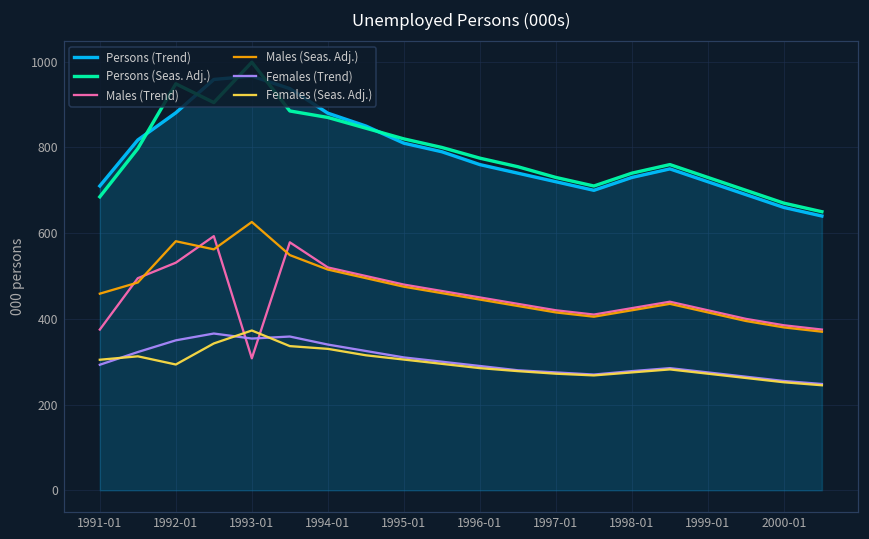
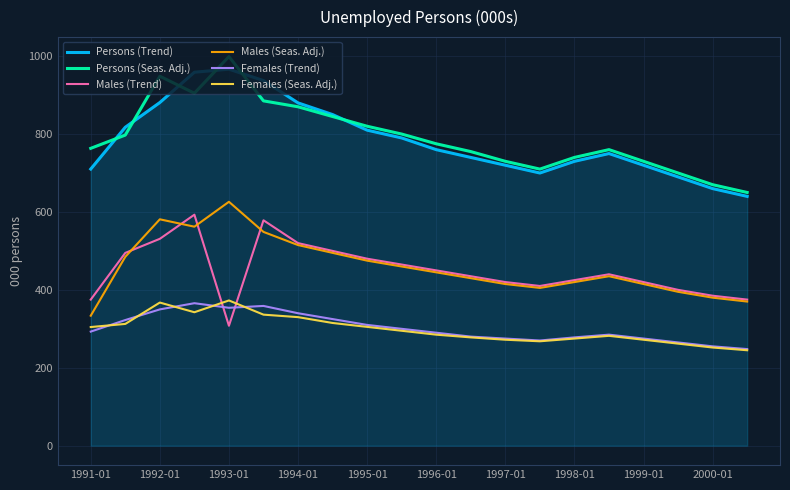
  {
    "Persons (Trend)": {
      "1991-01": 710,
      "1992-01": 880,
      "1994-01": 880,
      "1995-01": 810,
      "1996-01": 760,
      "1997-01": 720,
      "1998-01": 730,
      "1999-01": 720,
      "2000-01": 660
    },
    "Persons (Seas. Adj.)": {
-     "1991-01": 680,
+     "1991-01": 760,
      "1994-01": 870,
      "1995-01": 820,
      "1996-01": 780,
      "1997-01": 730,
      "1998-01": 740,
      "1999-01": 730,
      "2000-01": 670
    },
    "Males (Trend)": {
      "1991-01": 370,
      "1992-01": 530,
      "1993-01": 310
    },
    "Males (Seas. Adj.)": {
-     "1991-01": 460,
+     "1991-01": 330,
      "1992-01": 580,
      "1993-01": 630
    },
    "Females (Trend)": {
      "1991-01": 290,
      "1992-01": 350,
      "1993-01": 350,
      "1994-01": 340
    },
    "Females (Seas. Adj.)": {
      "1991-01": 300,
-     "1992-01": 290,
+     "1992-01": 370,
      "1993-01": 370,
      "1994-01": 330
    }
  }
